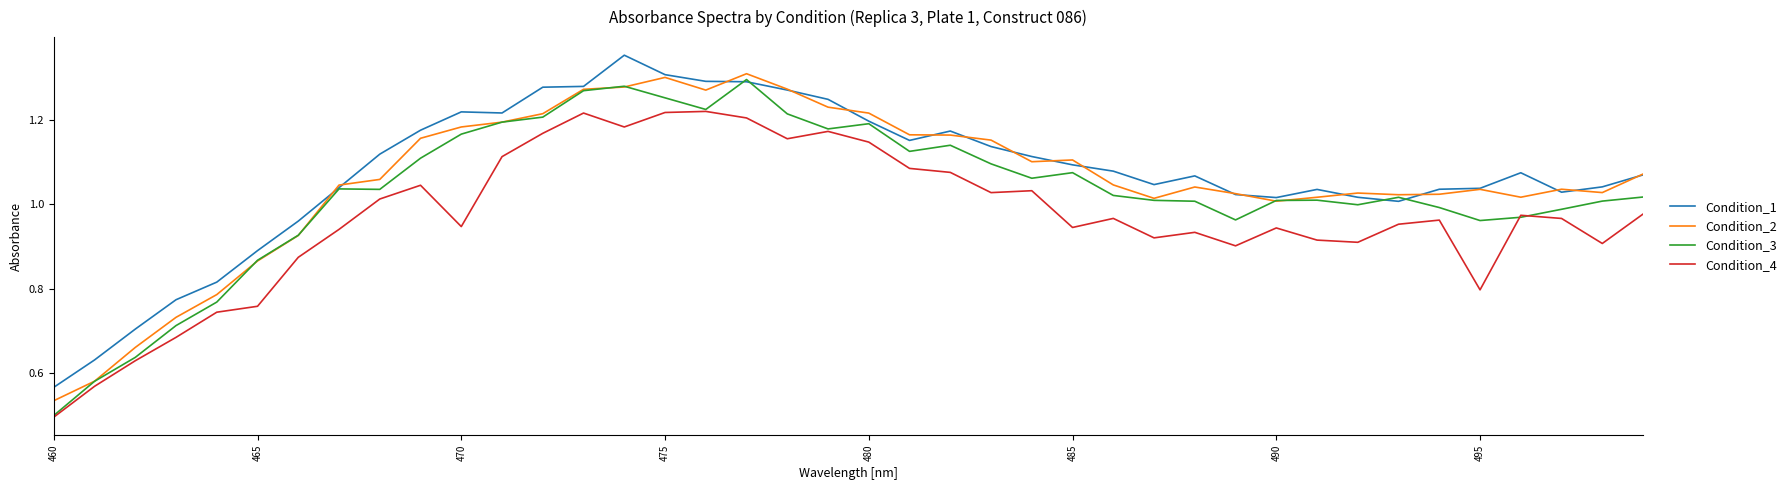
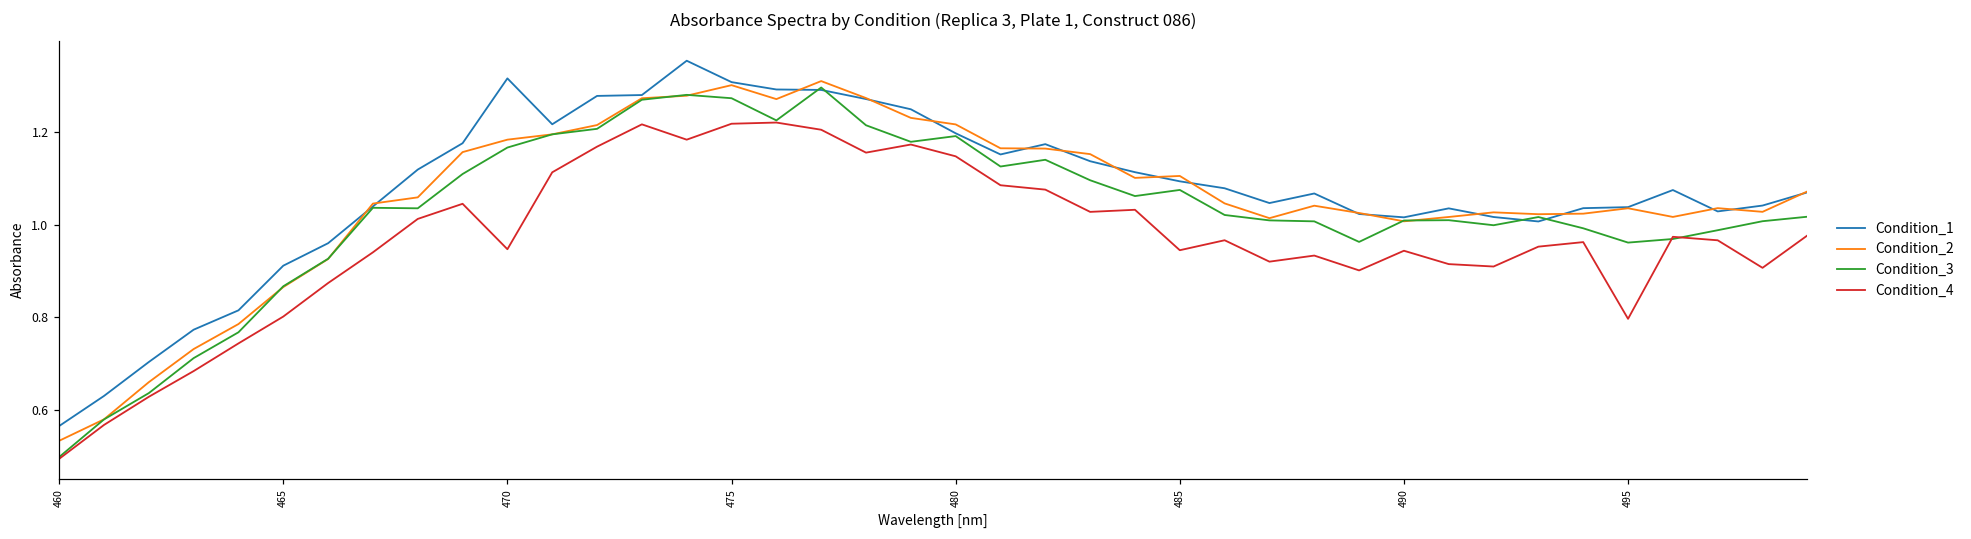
  {
    "Condition_1": {
      "460": 0.57,
-     "465": 0.89,
-     "470": 1.22,
+     "465": 0.91,
+     "470": 1.32,
      "475": 1.31,
      "485": 1.09,
      "490": 1.02
    },
    "Condition_2": {
      "460": 0.53,
      "470": 1.18,
      "475": 1.30,
      "480": 1.22,
      "485": 1.11
    },
    "Condition_3": {
      "470": 1.17,
-     "475": 1.25,
+     "475": 1.27,
      "485": 1.08,
      "495": 0.96
    },
    "Condition_4": {
-     "465": 0.76,
+     "465": 0.80,
      "470": 0.95,
      "475": 1.22,
      "480": 1.15,
      "485": 0.95,
      "490": 0.94,
      "495": 0.80
    }
  }
